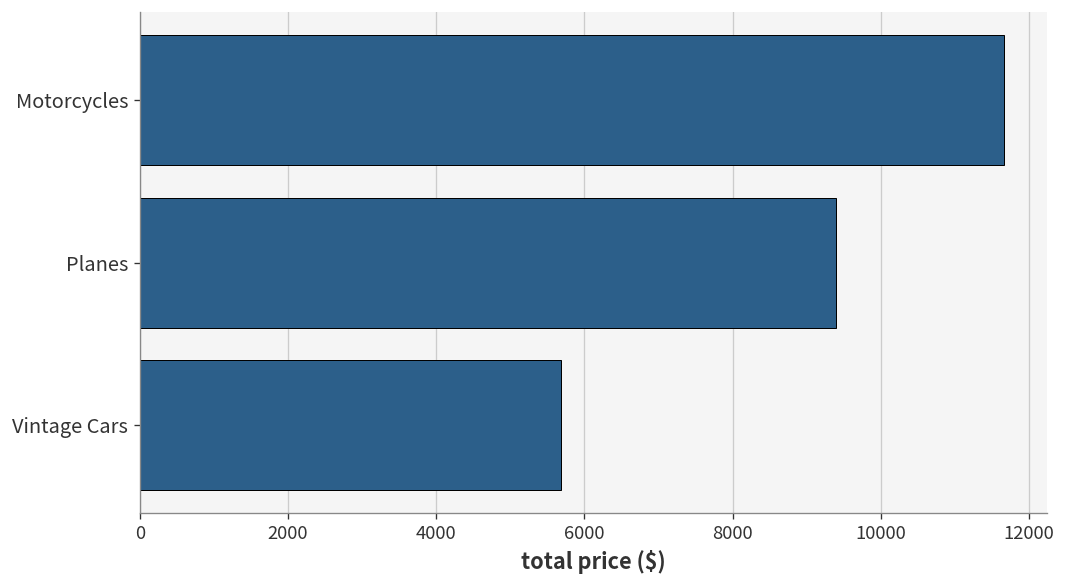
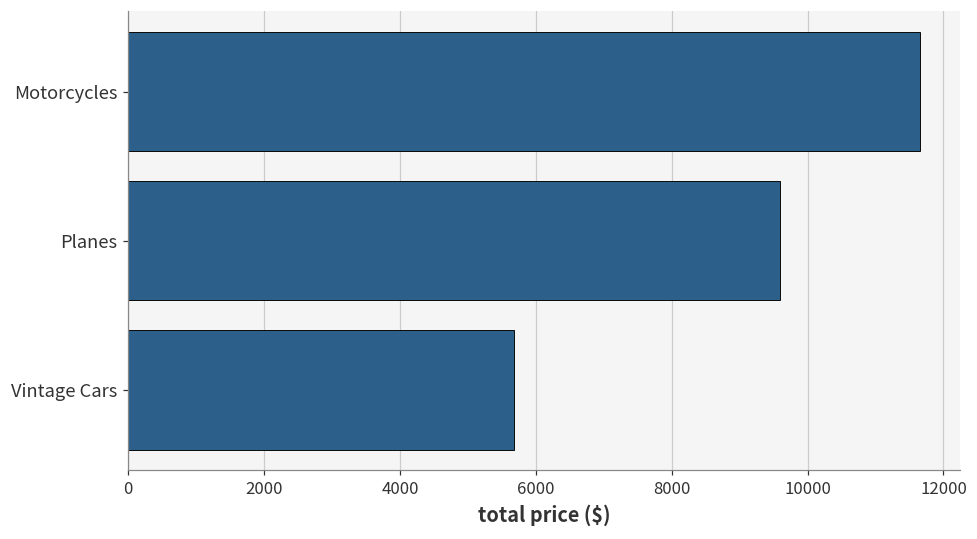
  {
    "Motorcycles": 11700,
-   "Planes": 9400,
+   "Planes": 9600,
    "Vintage Cars": 5700
  }
